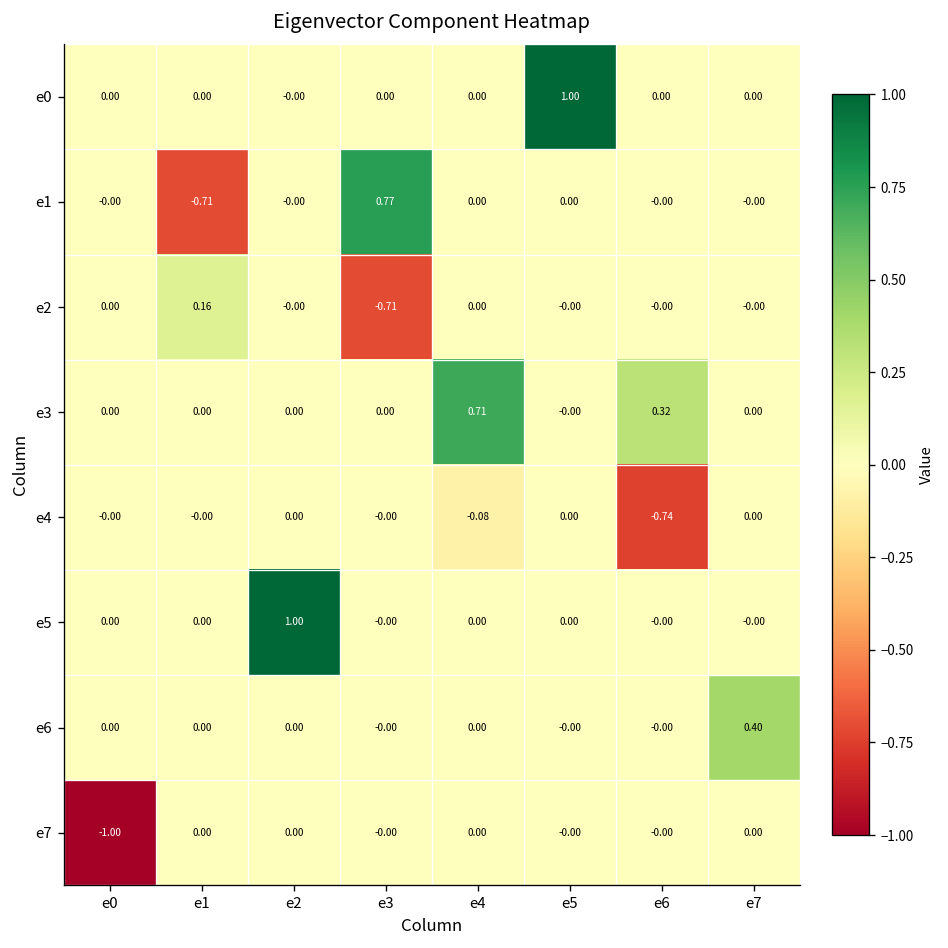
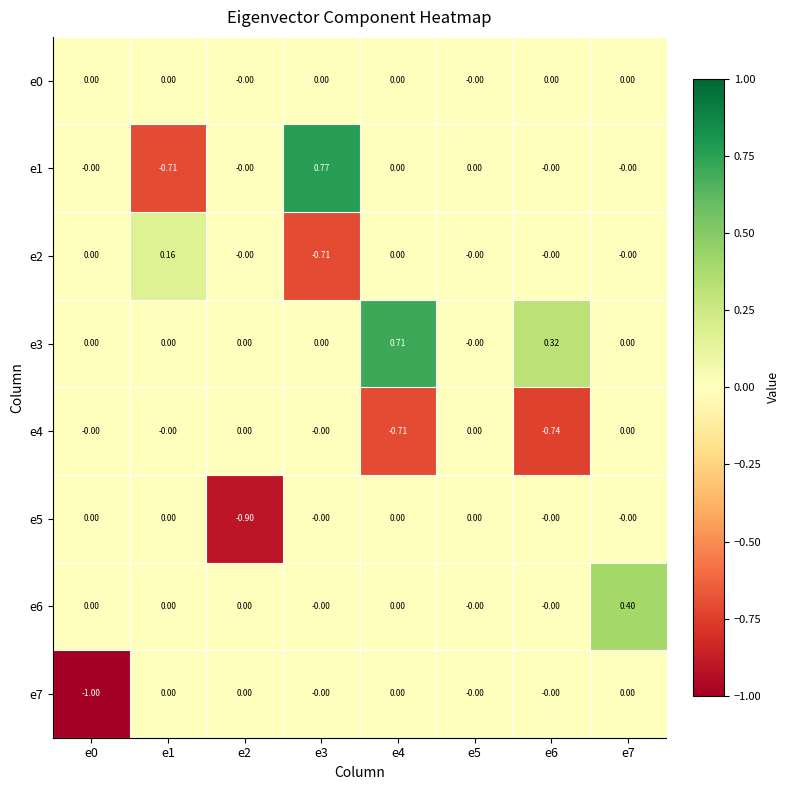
  {
    "e0": {
      "e0": 0.00,
      "e1": 0.00,
      "e2": -0.00,
      "e3": 0.00,
      "e4": 0.00,
-     "e5": 1.00,
+     "e5": -0.00,
      "e6": 0.00,
      "e7": 0.00
    },
    "e1": {
      "e0": -0.00,
      "e1": -0.71,
      "e2": -0.00,
      "e3": 0.77,
      "e4": 0.00,
      "e5": 0.00,
      "e6": -0.00,
      "e7": -0.00
    },
    "e2": {
      "e0": 0.00,
      "e1": 0.16,
      "e2": -0.00,
      "e3": -0.71,
      "e4": 0.00,
      "e5": -0.00,
      "e6": -0.00,
      "e7": -0.00
    },
    "e3": {
      "e0": 0.00,
      "e1": 0.00,
      "e2": 0.00,
      "e3": 0.00,
      "e4": 0.71,
      "e5": -0.00,
      "e6": 0.32,
      "e7": 0.00
    },
    "e4": {
      "e0": -0.00,
      "e1": -0.00,
      "e2": 0.00,
      "e3": -0.00,
-     "e4": -0.08,
+     "e4": -0.71,
      "e5": 0.00,
      "e6": -0.74,
      "e7": 0.00
    },
    "e5": {
      "e0": 0.00,
      "e1": 0.00,
-     "e2": 1.00,
+     "e2": -0.90,
      "e3": -0.00,
      "e4": 0.00,
      "e5": 0.00,
      "e6": -0.00,
      "e7": -0.00
    },
    "e6": {
      "e0": 0.00,
      "e1": 0.00,
      "e2": 0.00,
      "e3": -0.00,
      "e4": 0.00,
      "e5": -0.00,
      "e6": -0.00,
      "e7": 0.40
    },
    "e7": {
      "e0": -1.00,
      "e1": 0.00,
      "e2": 0.00,
      "e3": -0.00,
      "e4": 0.00,
      "e5": -0.00,
      "e6": -0.00,
      "e7": 0.00
    }
  }
